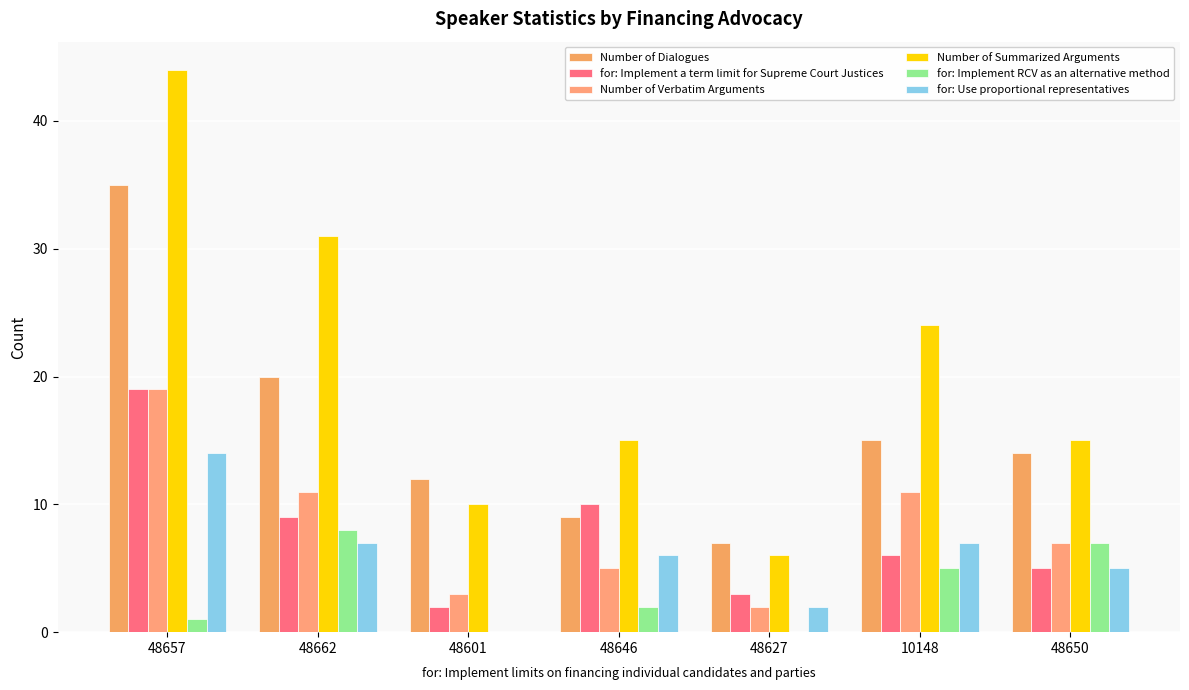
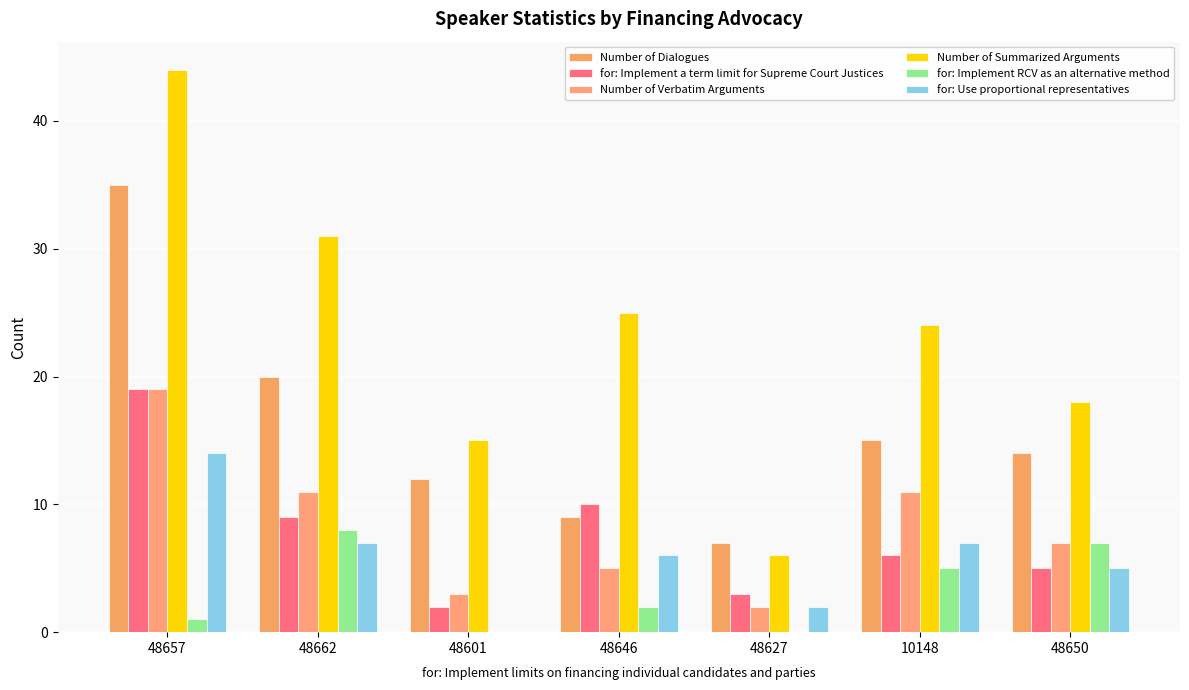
  {
    "Number of Summarized Arguments": {
      "48657": 44,
      "48662": 31,
-     "48601": 10,
-     "48646": 15,
+     "48601": 15,
+     "48646": 25,
      "48627": 6,
      "10148": 24,
-     "48650": 15
+     "48650": 18
    },
    "for: Implement RCV as an alternative method": {
      "48657": 1,
      "48662": 8,
      "48601": 0,
      "48646": 2,
      "48627": 0,
      "10148": 5,
      "48650": 7
    },
    "for: Use proportional representatives": {
      "48657": 14,
      "48662": 7,
      "48601": 0,
      "48646": 6,
      "48627": 2,
      "10148": 7,
      "48650": 5
    }
  }
